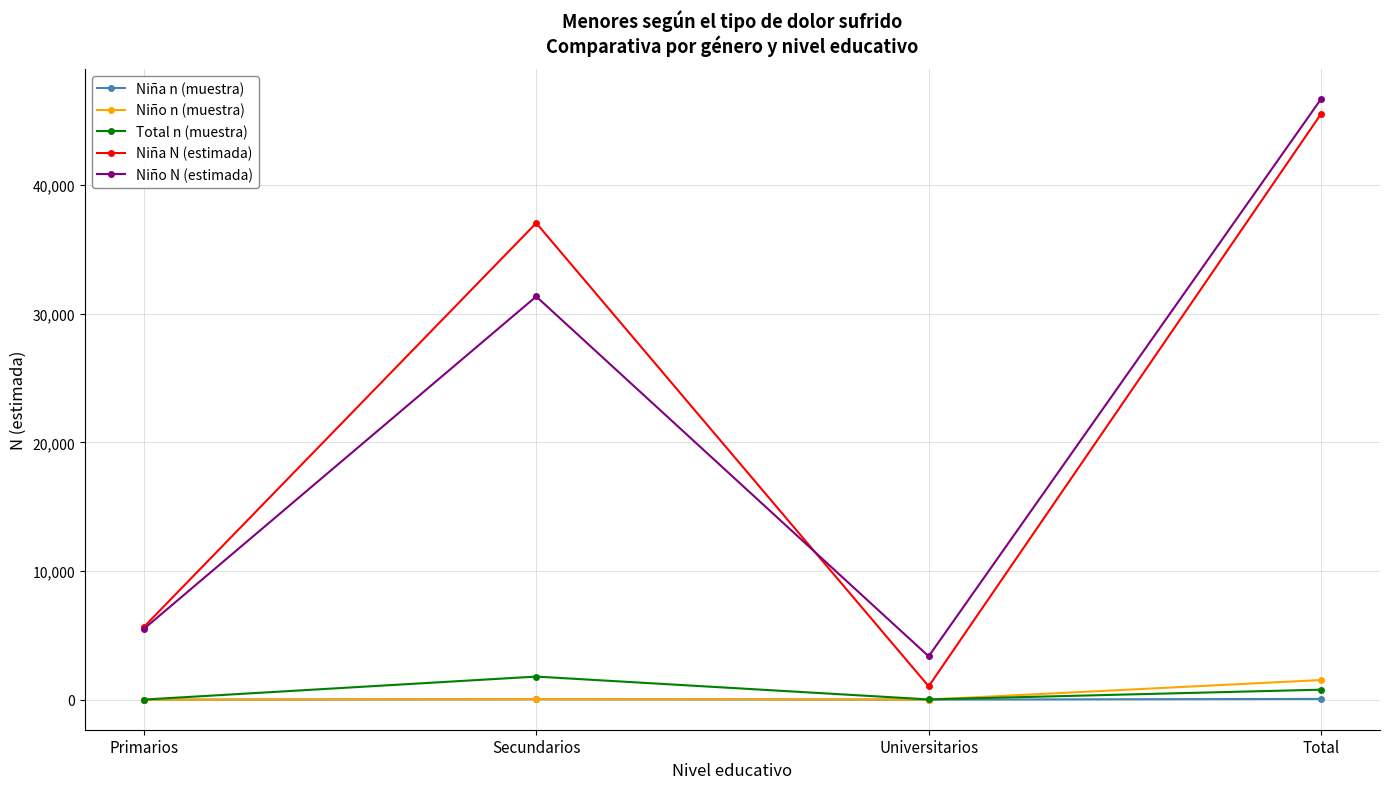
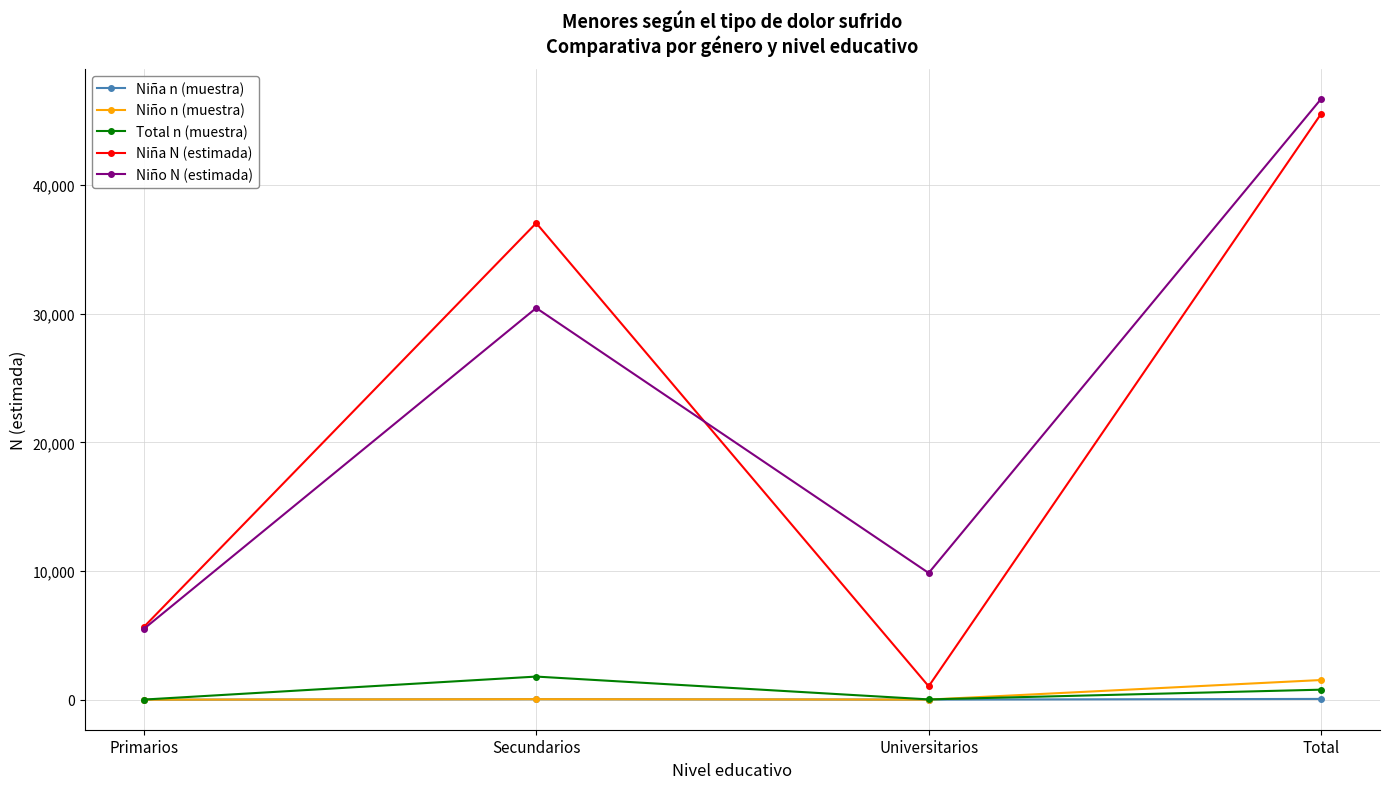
  {
    "Niña n (muestra)": {
      "Total": "100"
    },
    "Niño n (muestra)": {
      "Total": "1,500"
    },
    "Total n (muestra)": {
      "Secundarios": "1,800",
      "Total": "800"
    },
    "Niña N (estimada)": {
      "Secundarios": "37,100",
      "Universitarios": "1,000",
      "Total": "45,500"
    },
    "Niño N (estimada)": {
-     "Secundarios": "31,300",
-     "Universitarios": "3,400",
+     "Secundarios": "30,500",
+     "Universitarios": "9,900",
      "Total": "46,700"
    }
  }
